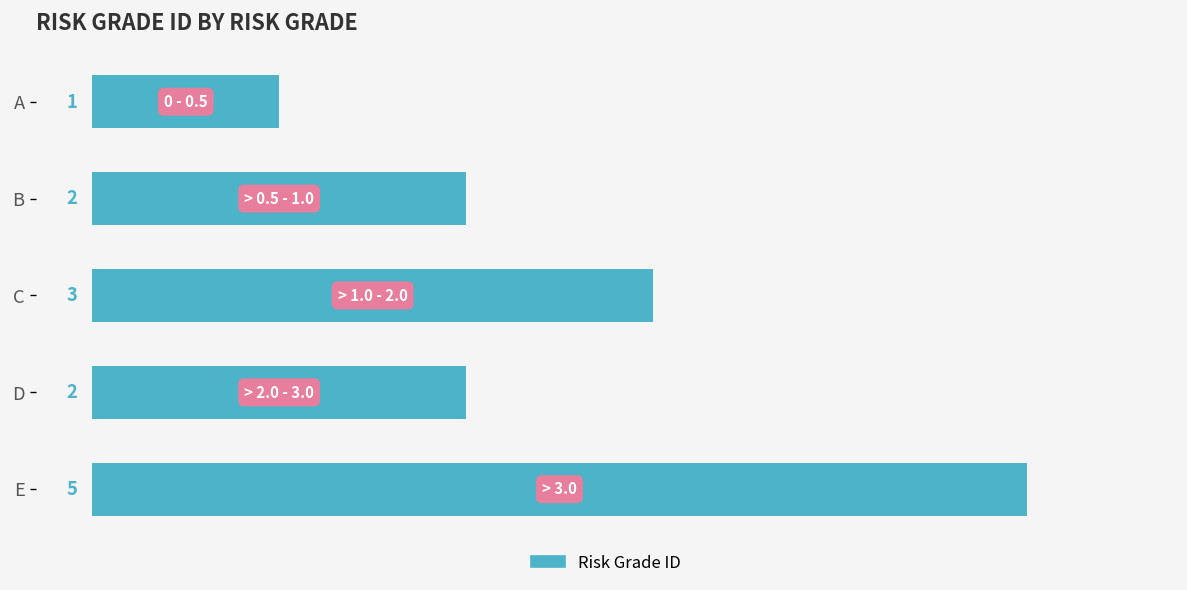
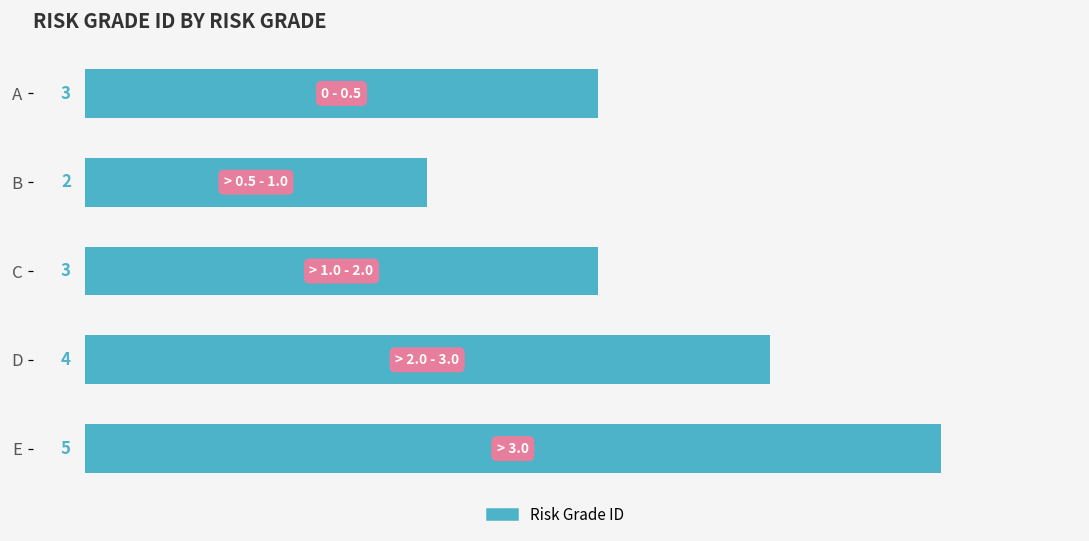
  {
-   "A": 1,
-   "D": 2
+   "A": 3,
+   "D": 4
  }
